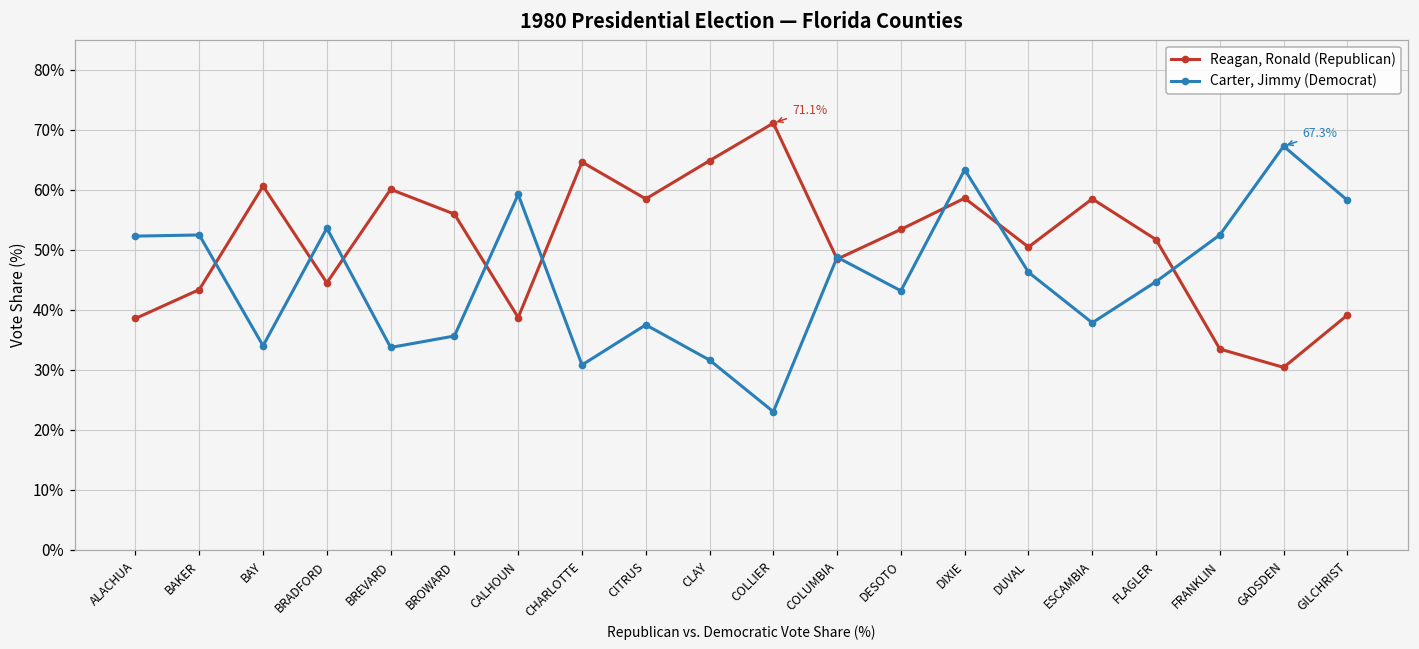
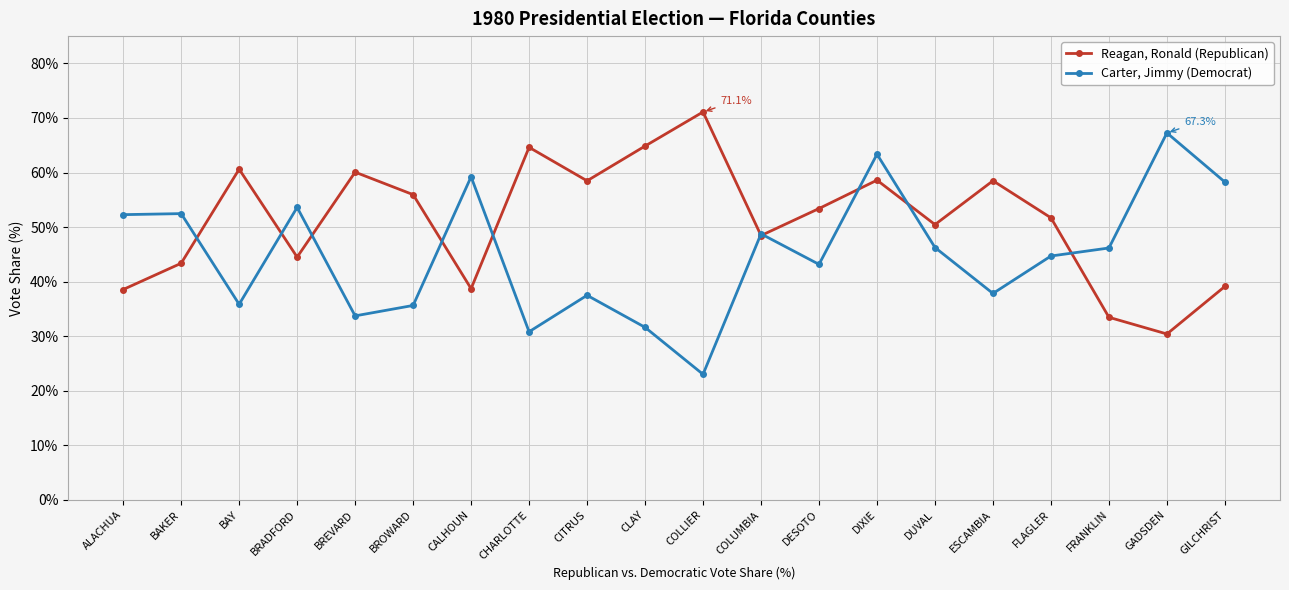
  {
    "Reagan, Ronald (Republican)": {
      "COLLIER": "71.1%"
    },
    "Carter, Jimmy (Democrat)": {
      "ALACHUA": "52%",
      "BAKER": "52%",
-     "BAY": "34%",
+     "BAY": "36%",
      "BRADFORD": "54%",
      "BREVARD": "34%",
      "BROWARD": "36%",
      "CALHOUN": "59%",
      "CHARLOTTE": "31%",
      "CITRUS": "38%",
      "CLAY": "32%",
      "COLLIER": "23%",
      "DESOTO": "43%",
      "DIXIE": "63%",
      "DUVAL": "46%",
      "ESCAMBIA": "38%",
      "FLAGLER": "45%",
-     "FRANKLIN": "52%",
+     "FRANKLIN": "46%",
      "GILCHRIST": "58%"
    }
  }
